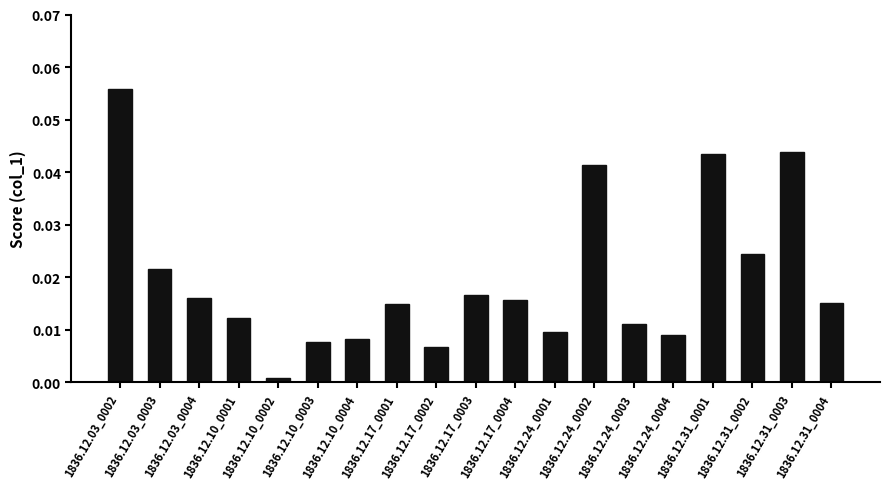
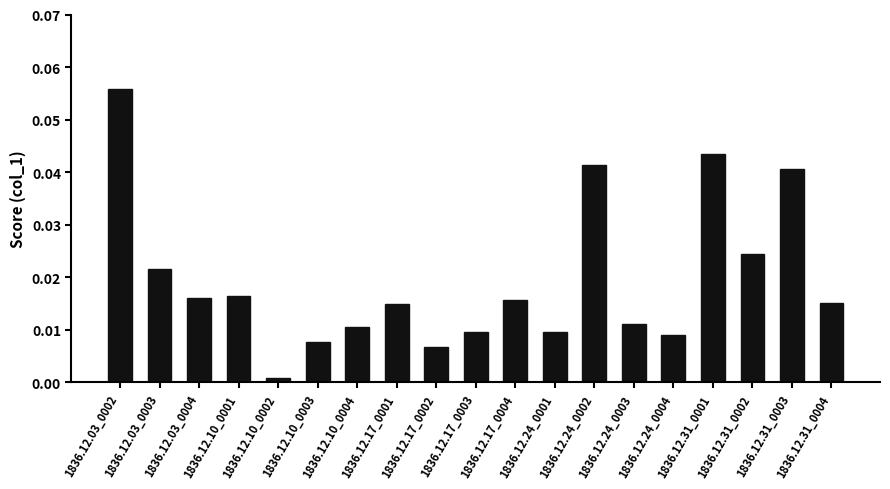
  {
    "1836.12.03_0002": 0.056,
    "1836.12.03_0003": 0.022,
    "1836.12.03_0004": 0.016,
-   "1836.12.10_0001": 0.012,
+   "1836.12.10_0001": 0.016,
    "1836.12.10_0002": 0.001,
    "1836.12.10_0003": 0.008,
-   "1836.12.10_0004": 0.008,
+   "1836.12.10_0004": 0.011,
    "1836.12.17_0001": 0.015,
    "1836.12.17_0002": 0.007,
-   "1836.12.17_0003": 0.017,
+   "1836.12.17_0003": 0.010,
    "1836.12.17_0004": 0.016,
    "1836.12.24_0001": 0.010,
    "1836.12.24_0002": 0.041,
    "1836.12.24_0003": 0.011,
    "1836.12.24_0004": 0.009,
    "1836.12.31_0001": 0.043,
    "1836.12.31_0002": 0.024,
-   "1836.12.31_0003": 0.044,
+   "1836.12.31_0003": 0.041,
    "1836.12.31_0004": 0.015
  }
